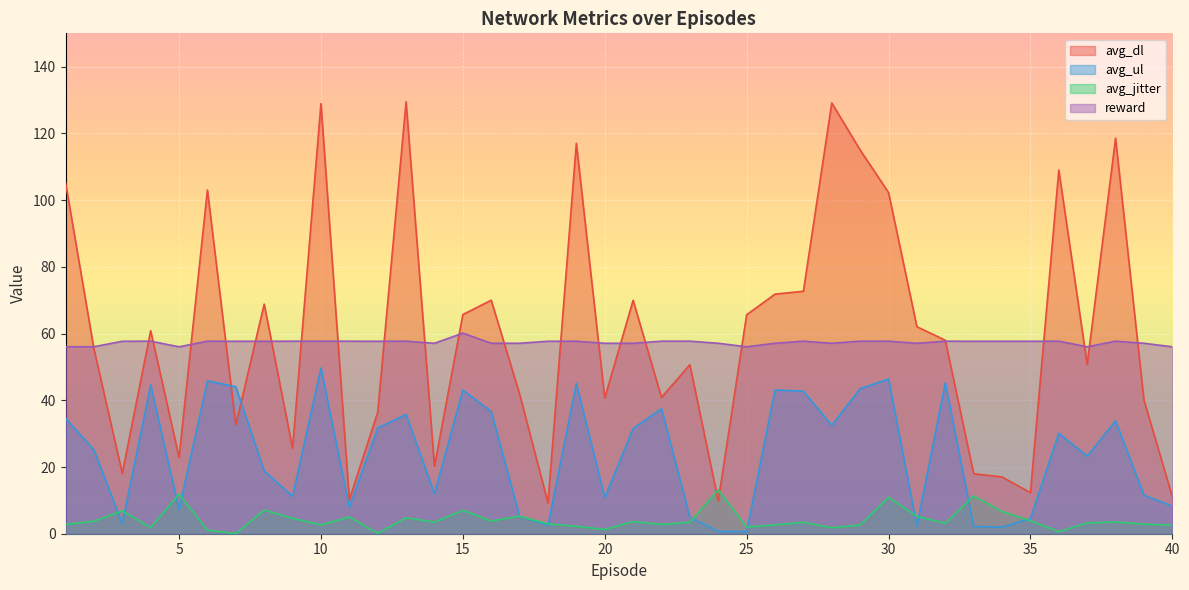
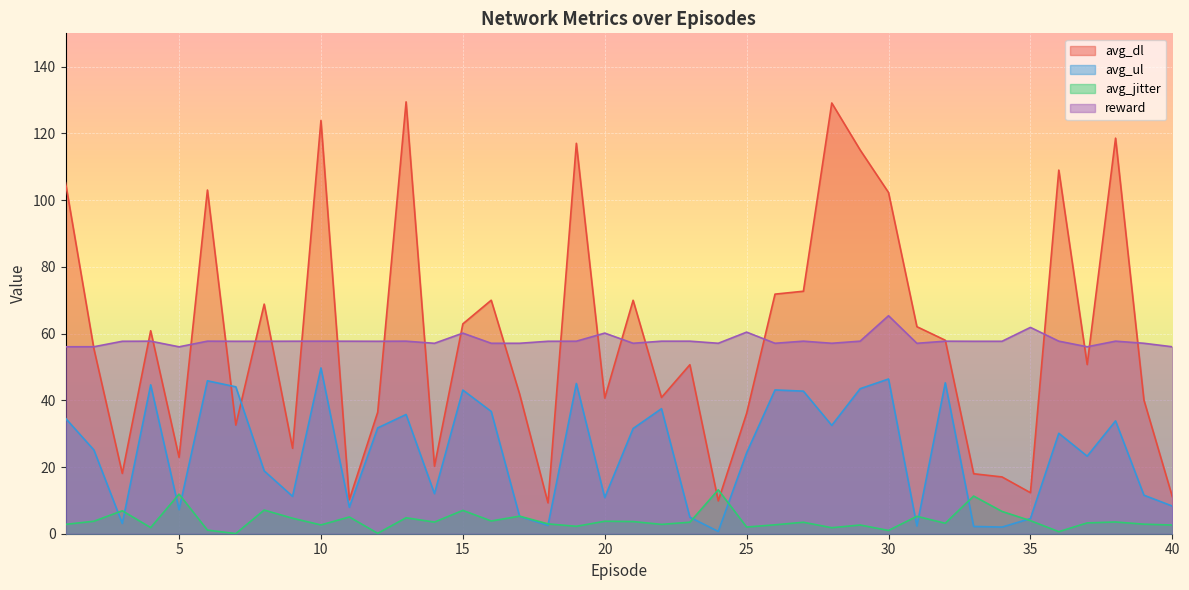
  {
    "avg_dl": {
      "5": 23,
-     "10": 129,
-     "15": 66,
+     "10": 124,
+     "15": 63,
      "20": 41,
-     "25": 66,
+     "25": 36,
      "30": 102,
      "35": 12,
      "40": 11
    },
    "avg_ul": {
      "5": 7,
      "10": 50,
      "15": 43,
      "20": 11,
-     "25": 1,
+     "25": 24,
      "30": 46,
      "40": 8
    },
    "avg_jitter": {
      "5": 12,
      "10": 3,
      "15": 7,
-     "20": 1,
+     "20": 4,
      "25": 2,
-     "30": 11,
+     "30": 1,
      "40": 3
    },
    "reward": {
      "5": 56,
      "10": 58,
      "15": 60,
-     "20": 57,
-     "25": 56,
-     "30": 58,
-     "35": 58,
+     "20": 60,
+     "25": 60,
+     "30": 65,
+     "35": 62,
      "40": 56
    }
  }
